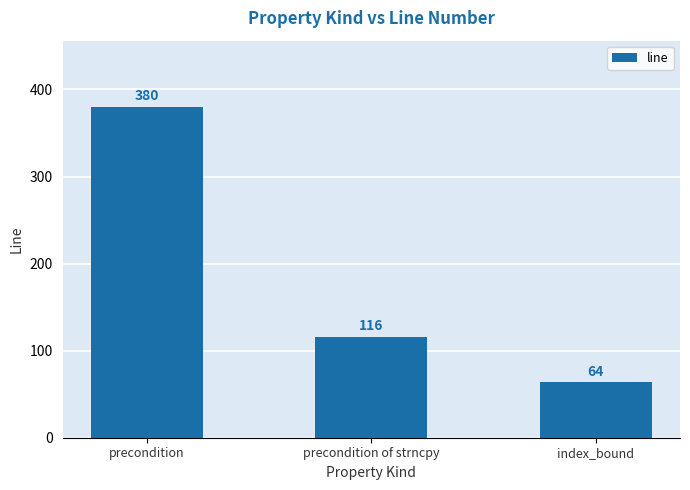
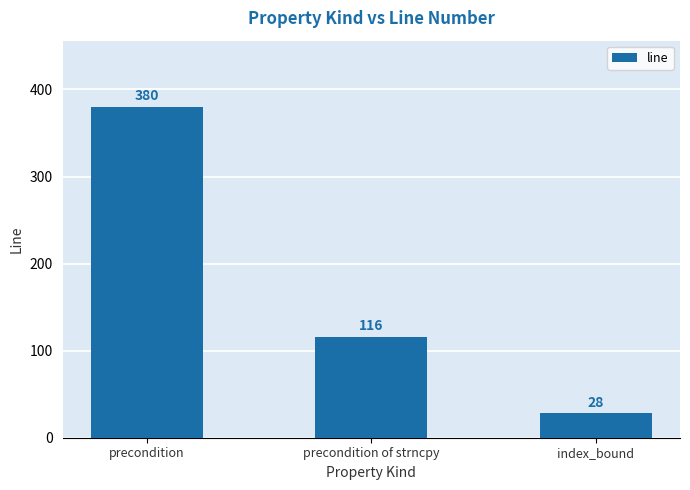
  {
    "precondition": 380,
    "precondition of strncpy": 116,
-   "index_bound": 64
+   "index_bound": 28
  }
